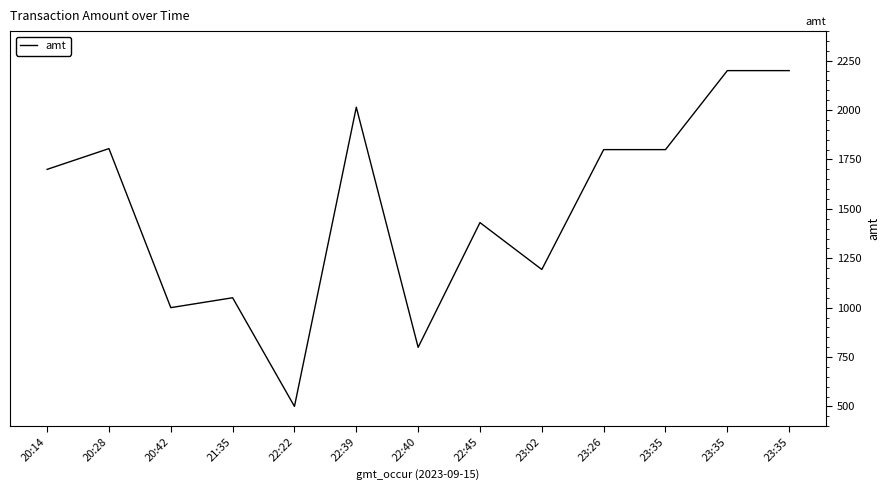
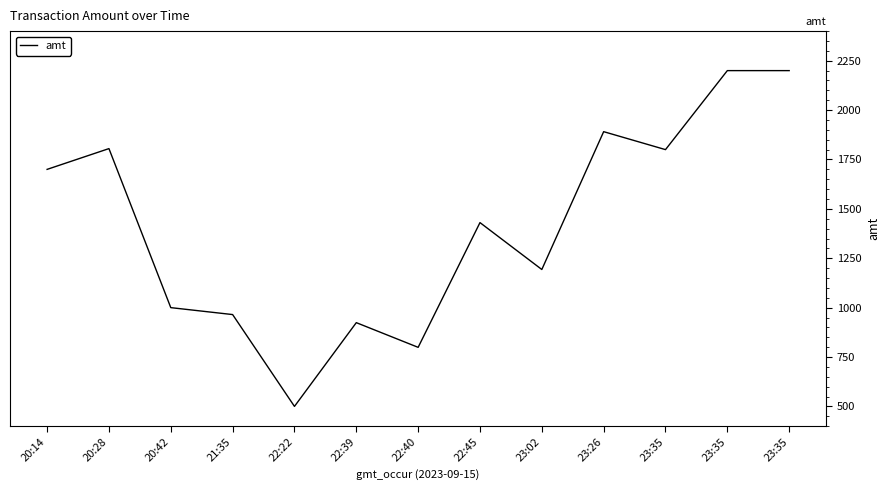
  {
    "20:14": 1700,
    "20:28": 1810,
    "20:42": 1000,
-   "21:35": 1050,
+   "21:35": 960,
    "22:22": 500,
-   "22:39": 2010,
+   "22:39": 920,
    "22:40": 800,
    "22:45": 1430,
    "23:02": 1190,
-   "23:26": 1800
+   "23:26": 1890
  }
